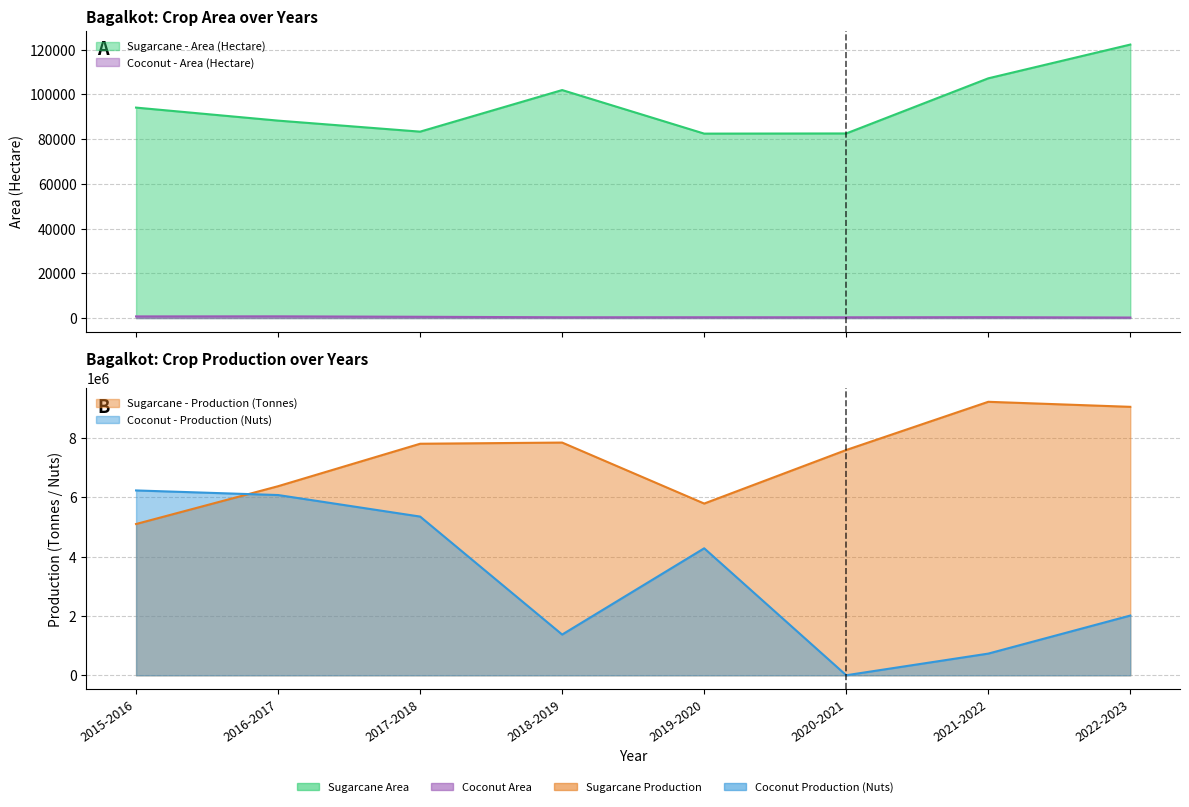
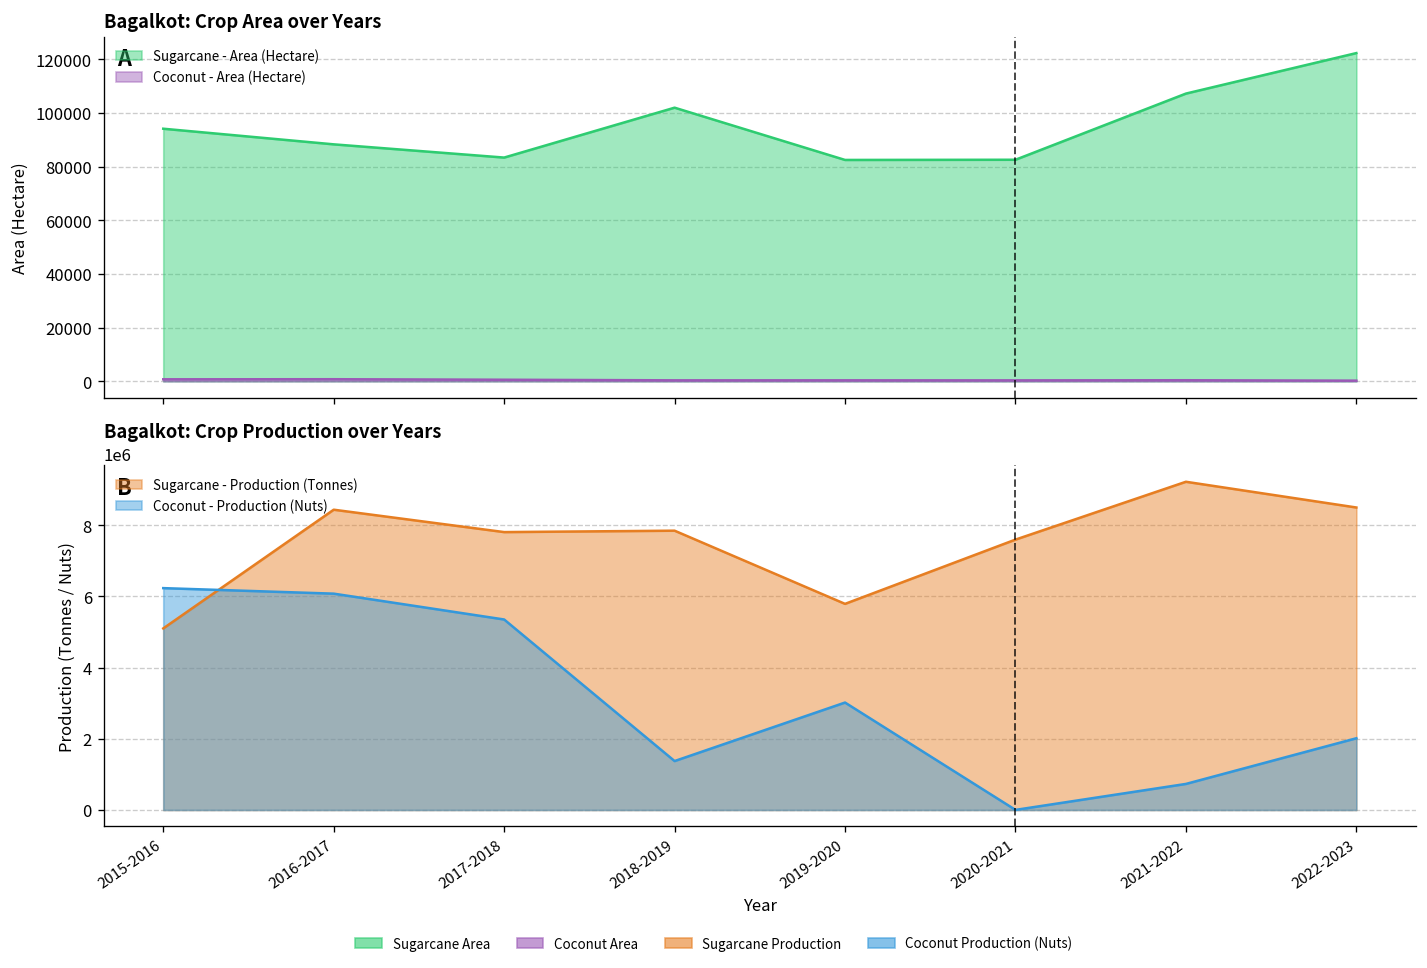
  {
    "Bagalkot: Crop Production over Years": {
      "Sugarcane - Production (Tonnes)": {
        "2015-2016": 5100000,
-       "2016-2017": 6400000,
+       "2016-2017": 8400000,
        "2017-2018": 7800000,
        "2018-2019": 7800000,
        "2019-2020": 5800000,
        "2020-2021": 7600000,
        "2021-2022": 9200000,
-       "2022-2023": 9000000
+       "2022-2023": 8500000
      },
      "Coconut - Production (Nuts)": {
        "2015-2016": 6200000,
        "2016-2017": 6100000,
        "2017-2018": 5300000,
        "2018-2019": 1400000,
-       "2019-2020": 4300000,
+       "2019-2020": 3000000,
        "2020-2021": 0,
        "2021-2022": 700000,
        "2022-2023": 2000000
      }
    }
  }
